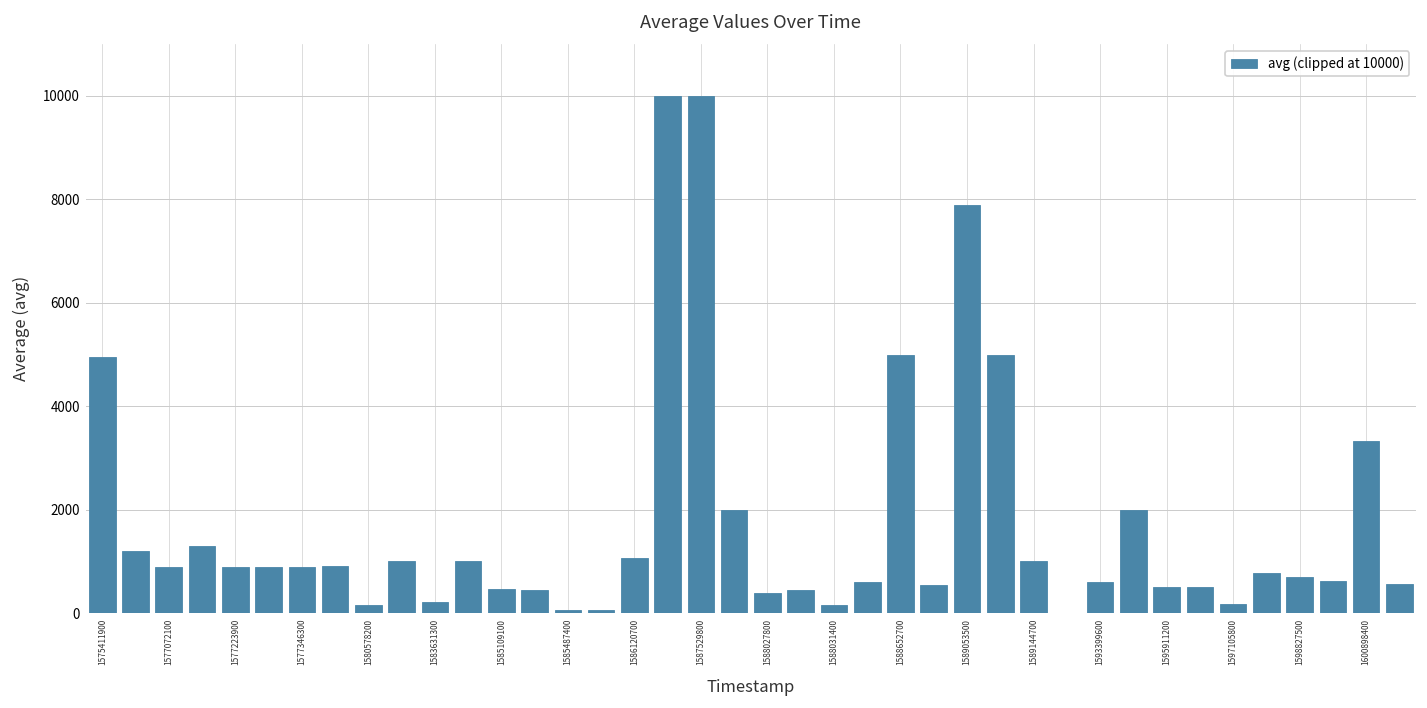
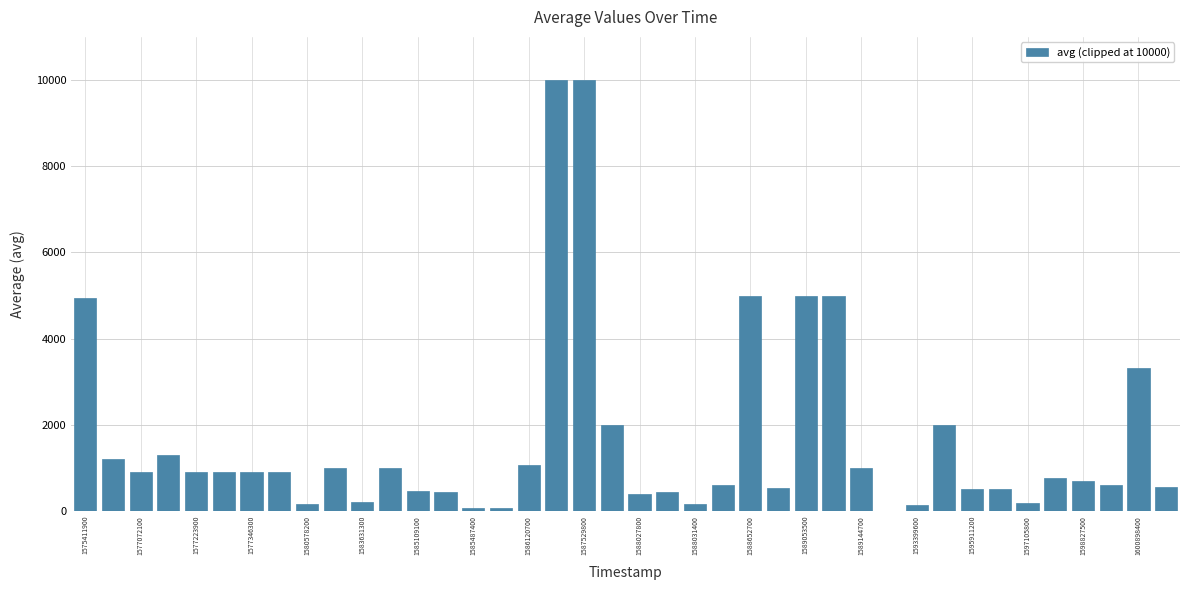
  {
    "1575411900": 5000,
    "1577072100": 900,
    "1577223900": 900,
    "1577346300": 900,
    "1580578200": 200,
    "1583631300": 200,
    "1585109100": 500,
    "1585487400": 100,
    "1586120700": 1100,
    "1587529800": 10000,
    "1588027800": 400,
    "1588031400": 200,
    "1588652700": 5000,
-   "1589053500": 7900,
+   "1589053500": 5000,
    "1589144700": 1000,
-   "1593399600": 600,
+   "1593399600": 100,
    "1595911200": 500,
    "1597105800": 200,
    "1598827500": 700,
    "1600898400": 3300
  }
